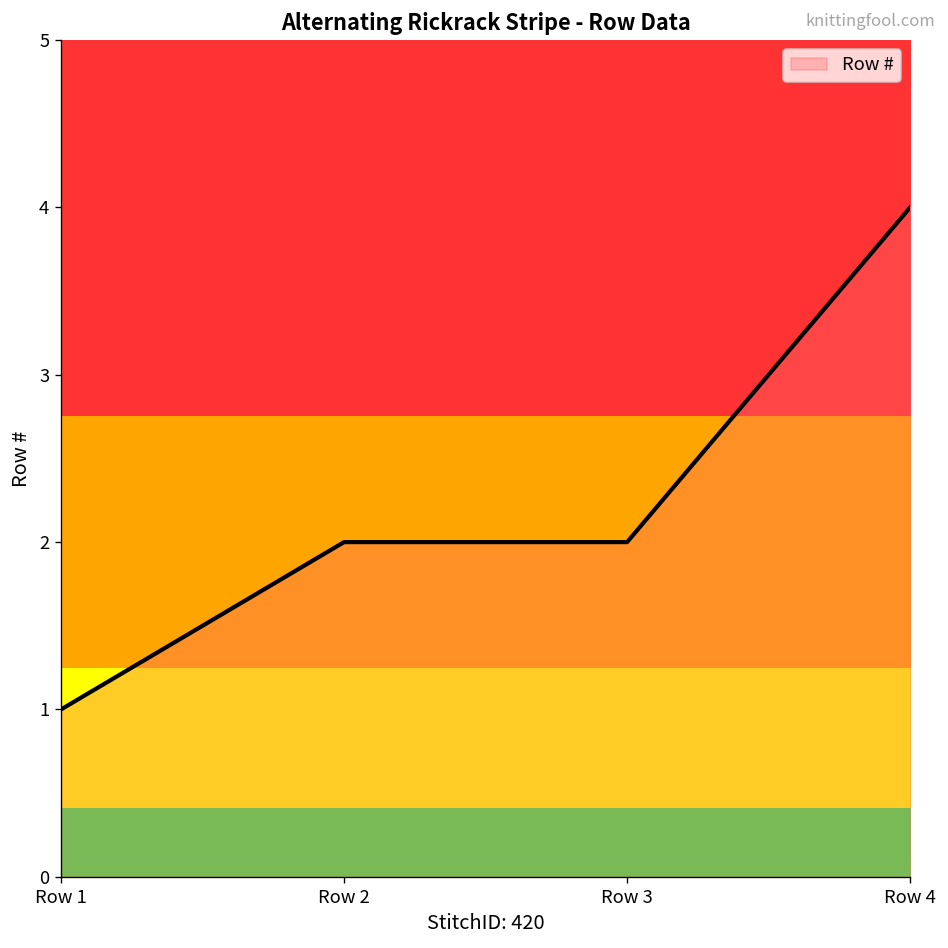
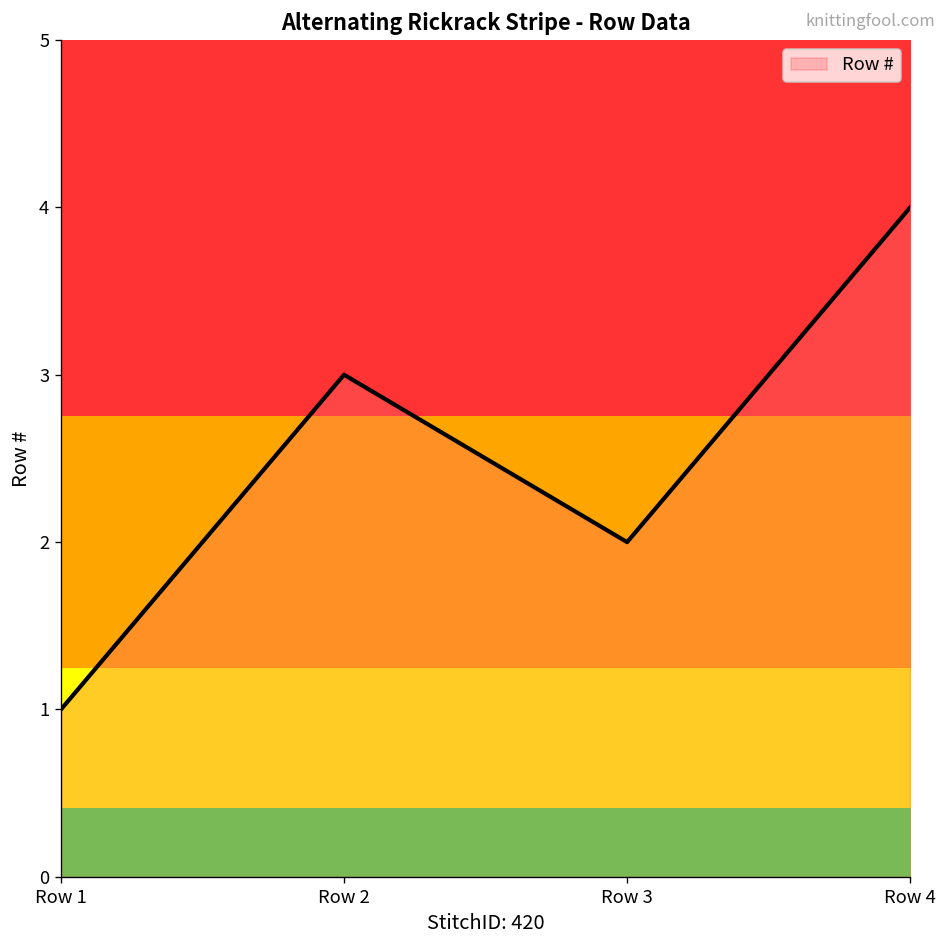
  {
    "Row 1": 1,
-   "Row 2": 2,
+   "Row 2": 3,
    "Row 3": 2,
    "Row 4": 4
  }
